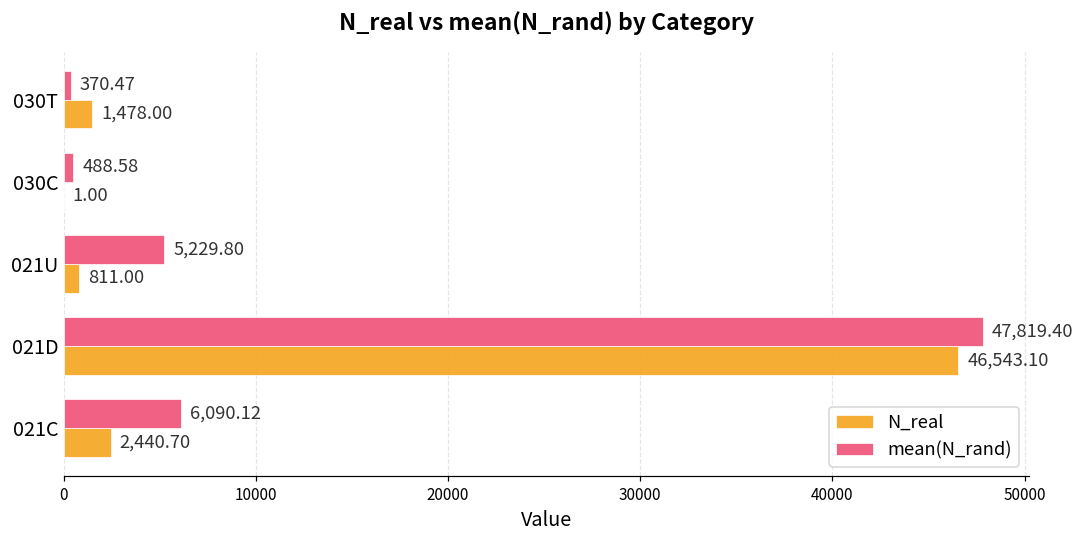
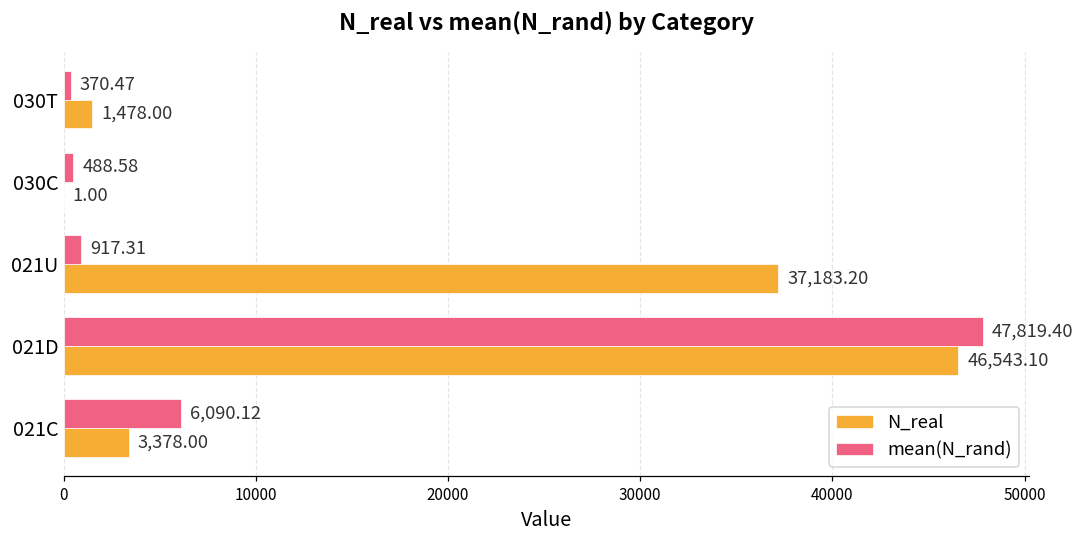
  {
    "N_real": {
      "030T": "1,478.00",
      "030C": "1.00",
-     "021U": "811.00",
+     "021U": "37,183.20",
      "021D": "46,543.10",
-     "021C": "2,440.70"
+     "021C": "3,378.00"
    },
    "mean(N_rand)": {
      "030T": "370.47",
      "030C": "488.58",
-     "021U": "5,229.80",
+     "021U": "917.31",
      "021D": "47,819.40",
      "021C": "6,090.12"
    }
  }
